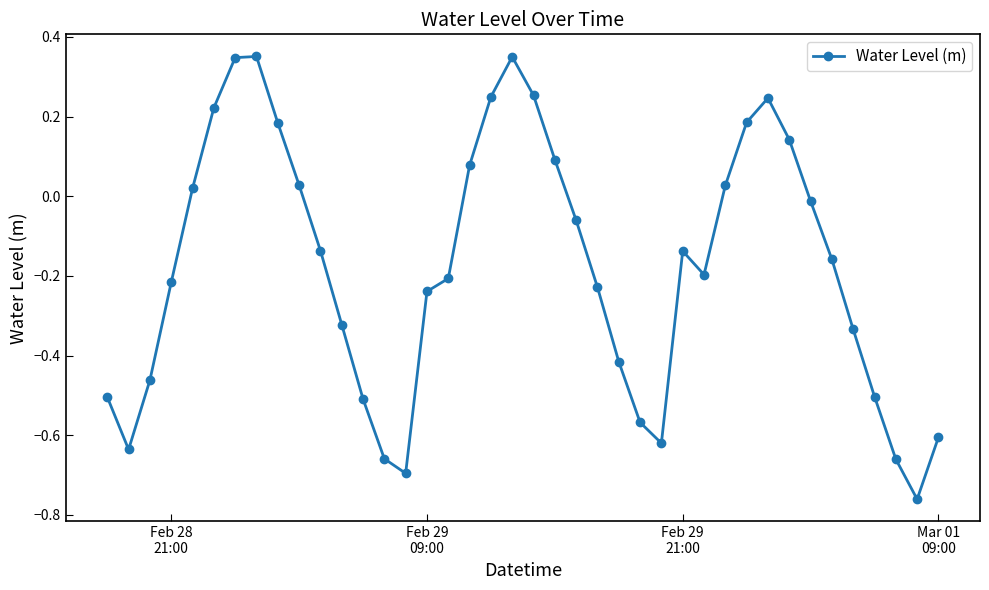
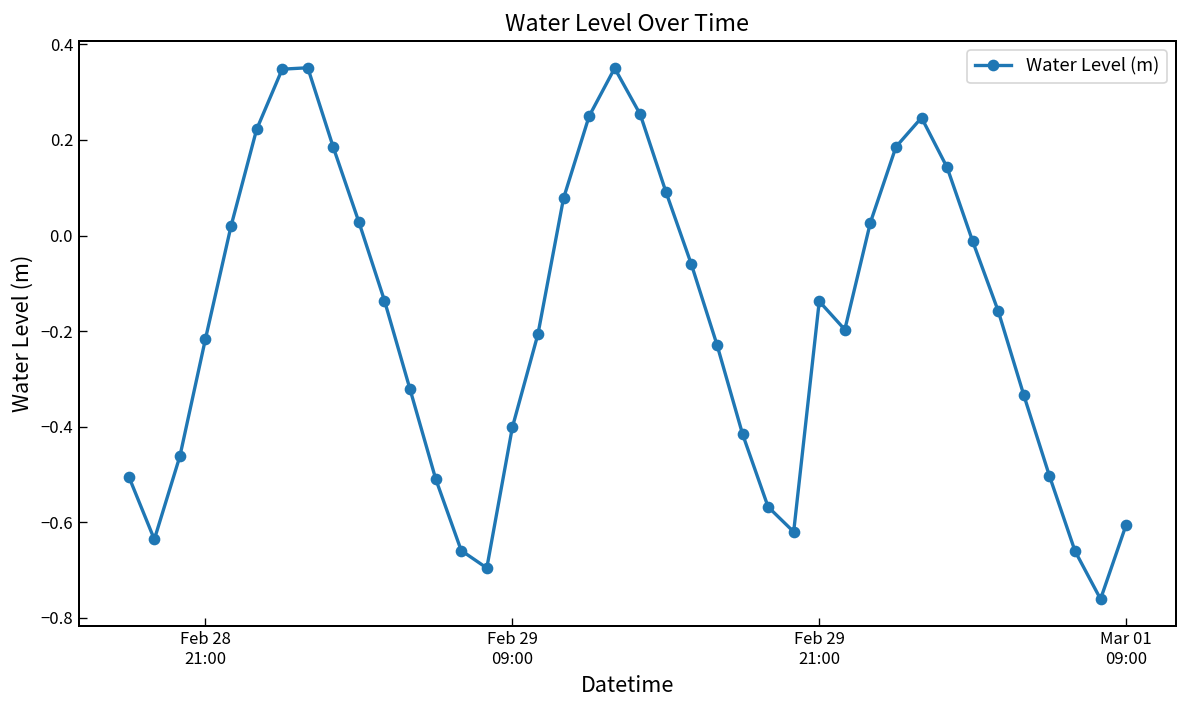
  {
    "Feb 28 21:00": -0.22,
-   "Feb 29 09:00": -0.24,
+   "Feb 29 09:00": -0.40,
    "Feb 29 21:00": -0.14,
    "Mar 01 09:00": -0.61
  }
